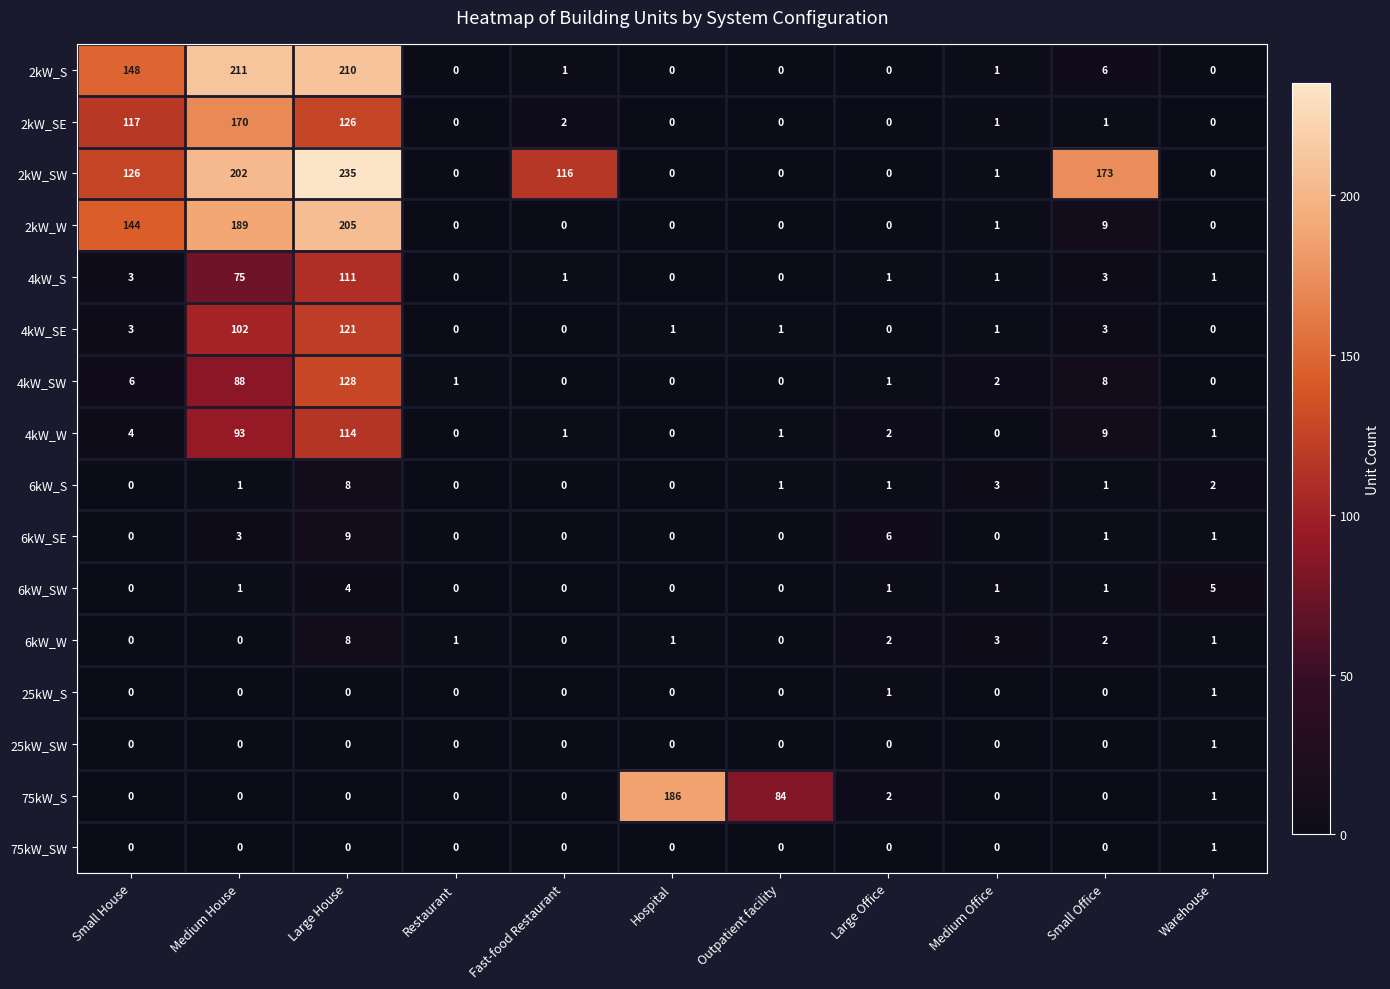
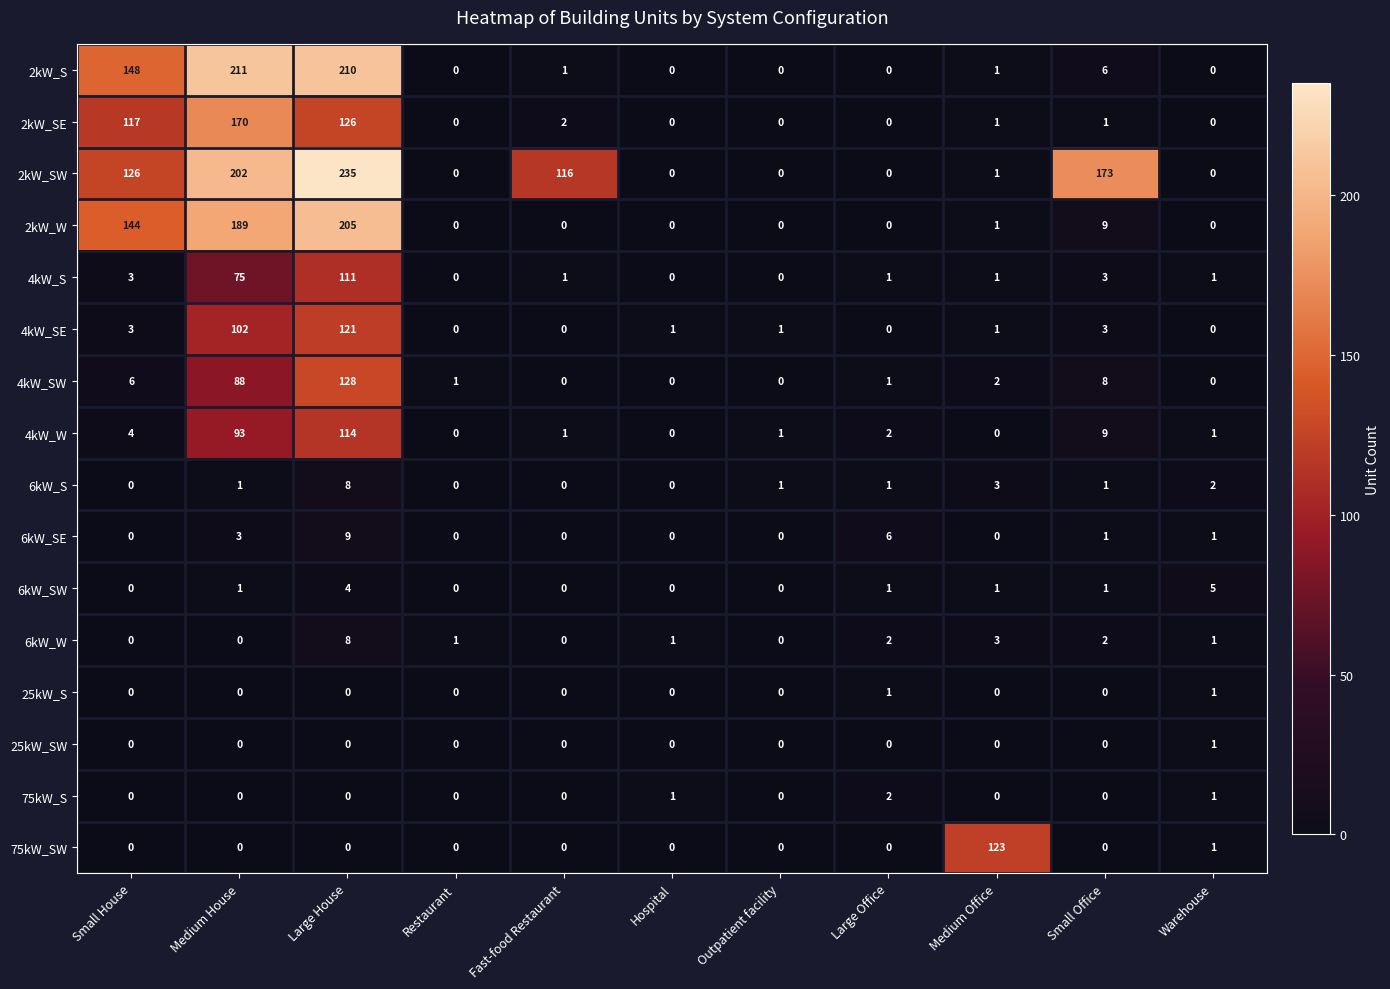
  {
    "2kW_S": {
      "Small House": 148,
      "Medium House": 211,
      "Large House": 210,
      "Restaurant": 0,
      "Fast-food Restaurant": 1,
      "Hospital": 0,
      "Outpatient facility": 0,
      "Large Office": 0,
      "Medium Office": 1,
      "Small Office": 6,
      "Warehouse": 0
    },
    "2kW_SE": {
      "Small House": 117,
      "Medium House": 170,
      "Large House": 126,
      "Restaurant": 0,
      "Fast-food Restaurant": 2,
      "Hospital": 0,
      "Outpatient facility": 0,
      "Large Office": 0,
      "Medium Office": 1,
      "Small Office": 1,
      "Warehouse": 0
    },
    "2kW_SW": {
      "Small House": 126,
      "Medium House": 202,
      "Large House": 235,
      "Restaurant": 0,
      "Fast-food Restaurant": 116,
      "Hospital": 0,
      "Outpatient facility": 0,
      "Large Office": 0,
      "Medium Office": 1,
      "Small Office": 173,
      "Warehouse": 0
    },
    "2kW_W": {
      "Small House": 144,
      "Medium House": 189,
      "Large House": 205,
      "Restaurant": 0,
      "Fast-food Restaurant": 0,
      "Hospital": 0,
      "Outpatient facility": 0,
      "Large Office": 0,
      "Medium Office": 1,
      "Small Office": 9,
      "Warehouse": 0
    },
    "4kW_S": {
      "Small House": 3,
      "Medium House": 75,
      "Large House": 111,
      "Restaurant": 0,
      "Fast-food Restaurant": 1,
      "Hospital": 0,
      "Outpatient facility": 0,
      "Large Office": 1,
      "Medium Office": 1,
      "Small Office": 3,
      "Warehouse": 1
    },
    "4kW_SE": {
      "Small House": 3,
      "Medium House": 102,
      "Large House": 121,
      "Restaurant": 0,
      "Fast-food Restaurant": 0,
      "Hospital": 1,
      "Outpatient facility": 1,
      "Large Office": 0,
      "Medium Office": 1,
      "Small Office": 3,
      "Warehouse": 0
    },
    "4kW_SW": {
      "Small House": 6,
      "Medium House": 88,
      "Large House": 128,
      "Restaurant": 1,
      "Fast-food Restaurant": 0,
      "Hospital": 0,
      "Outpatient facility": 0,
      "Large Office": 1,
      "Medium Office": 2,
      "Small Office": 8,
      "Warehouse": 0
    },
    "4kW_W": {
      "Small House": 4,
      "Medium House": 93,
      "Large House": 114,
      "Restaurant": 0,
      "Fast-food Restaurant": 1,
      "Hospital": 0,
      "Outpatient facility": 1,
      "Large Office": 2,
      "Medium Office": 0,
      "Small Office": 9,
      "Warehouse": 1
    },
    "6kW_S": {
      "Small House": 0,
      "Medium House": 1,
      "Large House": 8,
      "Restaurant": 0,
      "Fast-food Restaurant": 0,
      "Hospital": 0,
      "Outpatient facility": 1,
      "Large Office": 1,
      "Medium Office": 3,
      "Small Office": 1,
      "Warehouse": 2
    },
    "6kW_SE": {
      "Small House": 0,
      "Medium House": 3,
      "Large House": 9,
      "Restaurant": 0,
      "Fast-food Restaurant": 0,
      "Hospital": 0,
      "Outpatient facility": 0,
      "Large Office": 6,
      "Medium Office": 0,
      "Small Office": 1,
      "Warehouse": 1
    },
    "6kW_SW": {
      "Small House": 0,
      "Medium House": 1,
      "Large House": 4,
      "Restaurant": 0,
      "Fast-food Restaurant": 0,
      "Hospital": 0,
      "Outpatient facility": 0,
      "Large Office": 1,
      "Medium Office": 1,
      "Small Office": 1,
      "Warehouse": 5
    },
    "6kW_W": {
      "Small House": 0,
      "Medium House": 0,
      "Large House": 8,
      "Restaurant": 1,
      "Fast-food Restaurant": 0,
      "Hospital": 1,
      "Outpatient facility": 0,
      "Large Office": 2,
      "Medium Office": 3,
      "Small Office": 2,
      "Warehouse": 1
    },
    "25kW_S": {
      "Small House": 0,
      "Medium House": 0,
      "Large House": 0,
      "Restaurant": 0,
      "Fast-food Restaurant": 0,
      "Hospital": 0,
      "Outpatient facility": 0,
      "Large Office": 1,
      "Medium Office": 0,
      "Small Office": 0,
      "Warehouse": 1
    },
    "25kW_SW": {
      "Small House": 0,
      "Medium House": 0,
      "Large House": 0,
      "Restaurant": 0,
      "Fast-food Restaurant": 0,
      "Hospital": 0,
      "Outpatient facility": 0,
      "Large Office": 0,
      "Medium Office": 0,
      "Small Office": 0,
      "Warehouse": 1
    },
    "75kW_S": {
      "Small House": 0,
      "Medium House": 0,
      "Large House": 0,
      "Restaurant": 0,
      "Fast-food Restaurant": 0,
-     "Hospital": 186,
-     "Outpatient facility": 84,
+     "Hospital": 1,
+     "Outpatient facility": 0,
      "Large Office": 2,
      "Medium Office": 0,
      "Small Office": 0,
      "Warehouse": 1
    },
    "75kW_SW": {
      "Small House": 0,
      "Medium House": 0,
      "Large House": 0,
      "Restaurant": 0,
      "Fast-food Restaurant": 0,
      "Hospital": 0,
      "Outpatient facility": 0,
      "Large Office": 0,
-     "Medium Office": 0,
+     "Medium Office": 123,
      "Small Office": 0,
      "Warehouse": 1
    }
  }
